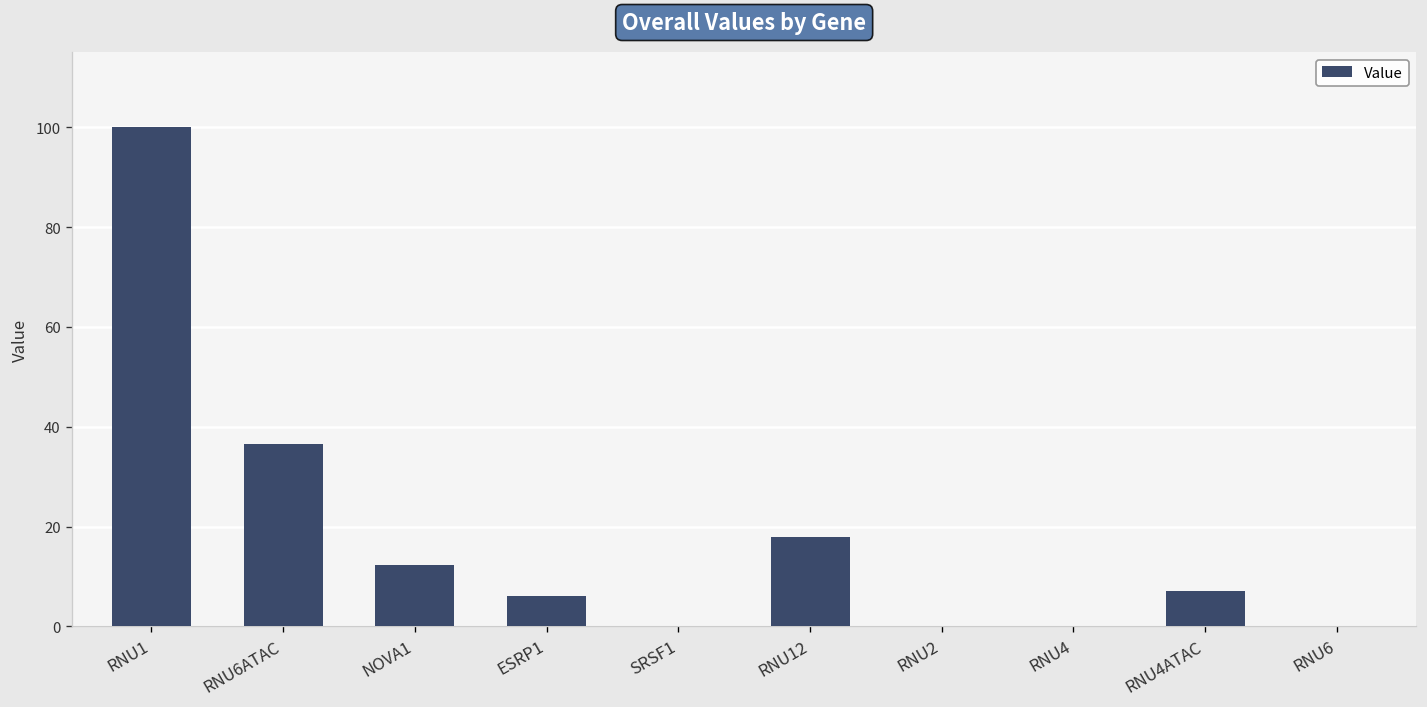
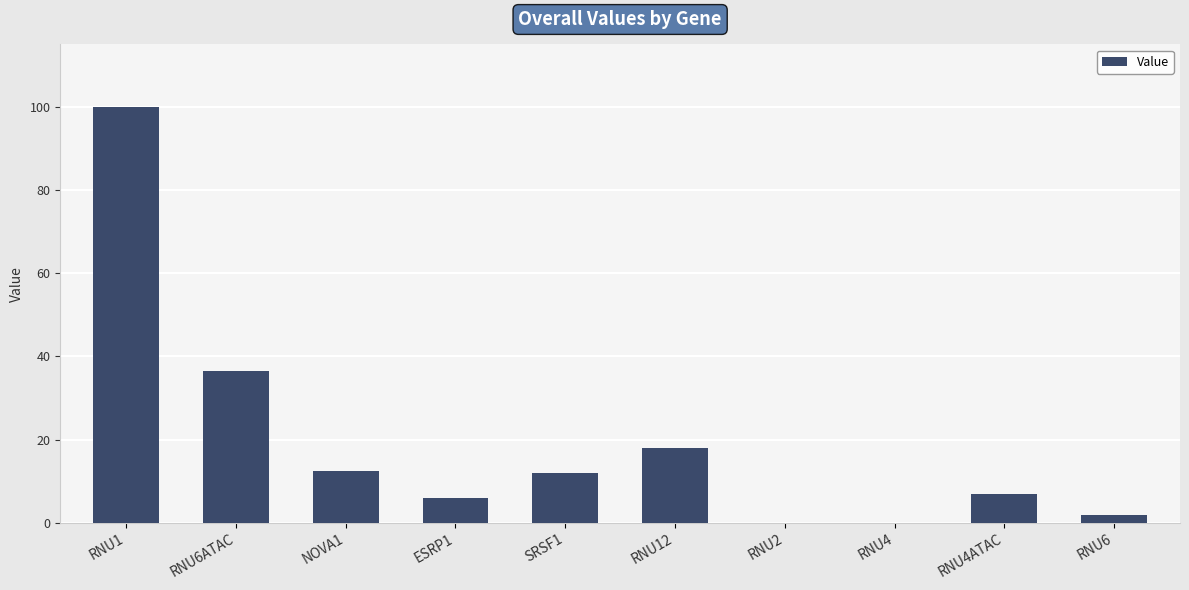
  {
    "RNU1": 100,
    "RNU6ATAC": 36,
    "NOVA1": 12,
    "ESRP1": 6,
-   "SRSF1": 0,
+   "SRSF1": 12,
    "RNU12": 18,
    "RNU2": 0,
    "RNU4": 0,
    "RNU4ATAC": 7,
-   "RNU6": 0
+   "RNU6": 2
  }
